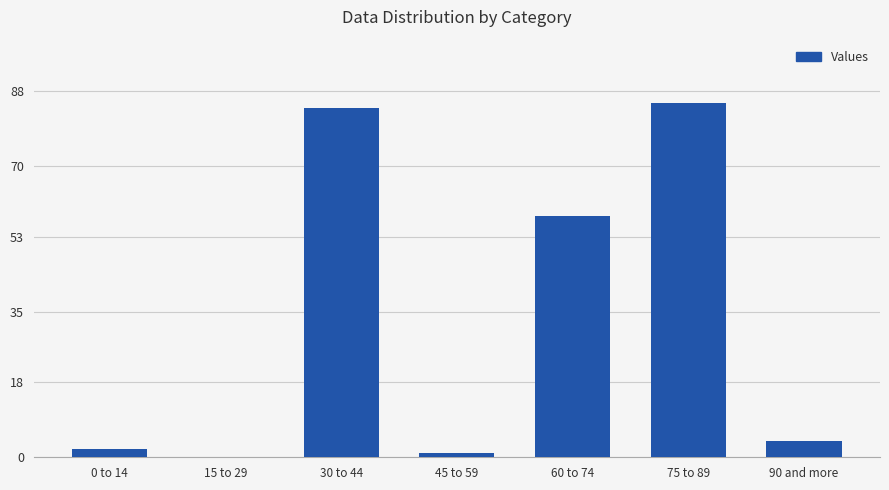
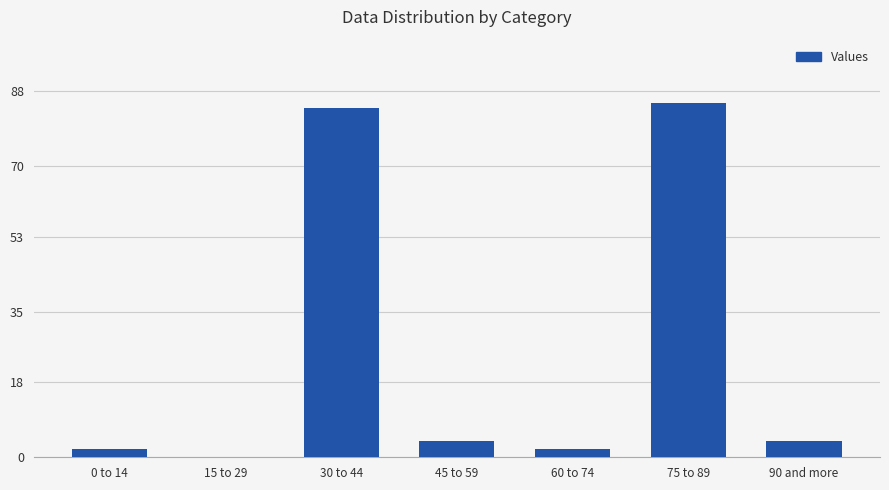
  {
    "0 to 14": 2,
    "15 to 29": 0,
    "30 to 44": 84,
-   "45 to 59": 1,
-   "60 to 74": 58,
+   "45 to 59": 4,
+   "60 to 74": 2,
    "75 to 89": 85,
    "90 and more": 4
  }
